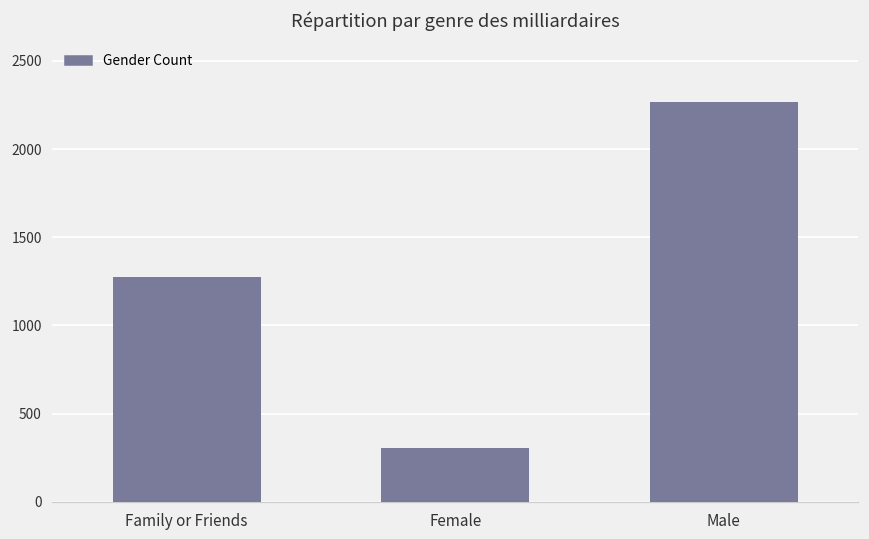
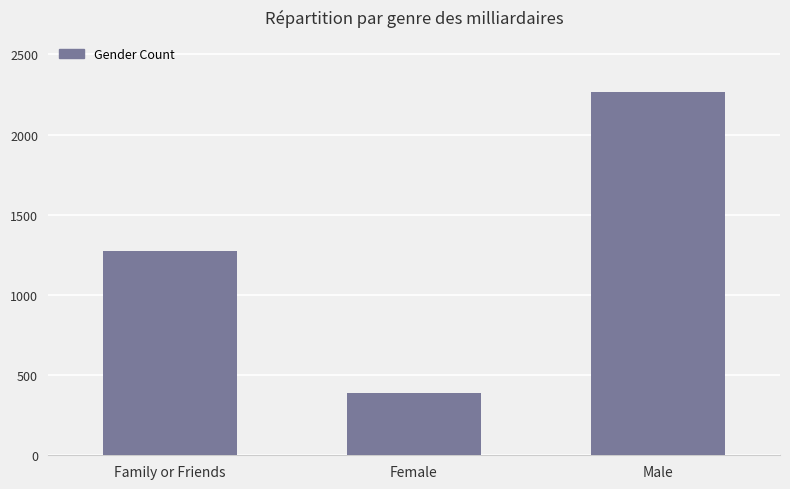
  {
    "Family or Friends": 1270,
-   "Female": 300,
+   "Female": 390,
    "Male": 2270
  }
